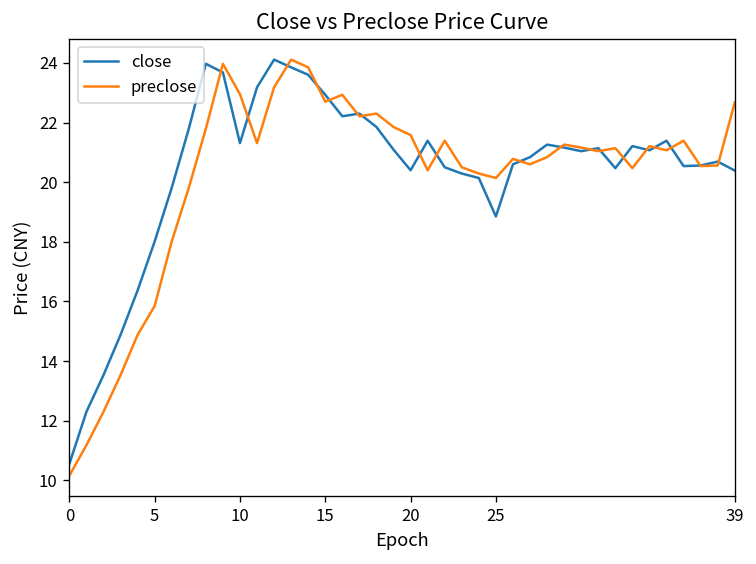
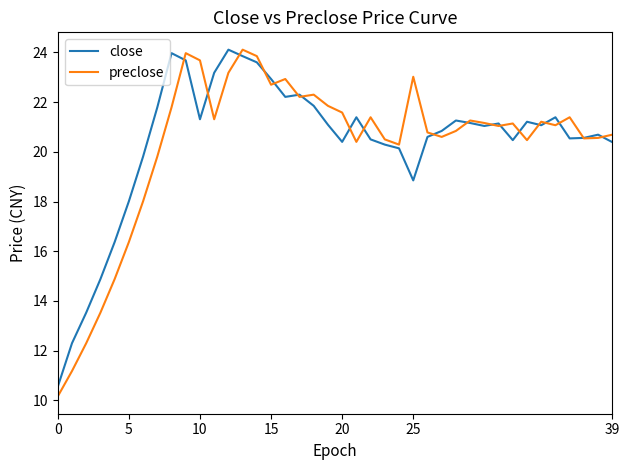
  {
    "close": {
      "0": 10.6,
      "5": 18.0,
      "10": 21.3,
      "15": 22.9,
      "20": 20.4,
      "25": 18.9,
      "39": 20.4
    },
    "preclose": {
      "0": 10.2,
-     "5": 15.9,
-     "10": 23.0,
+     "5": 16.4,
+     "10": 23.7,
      "15": 22.7,
      "20": 21.6,
-     "25": 20.1,
-     "39": 22.7
+     "25": 23.0,
+     "39": 20.7
    }
  }
